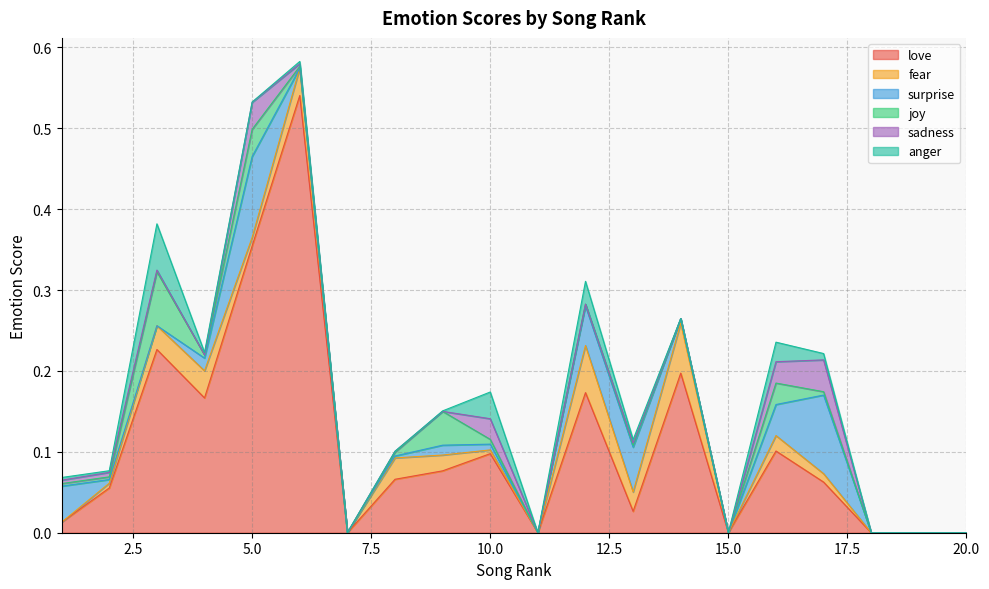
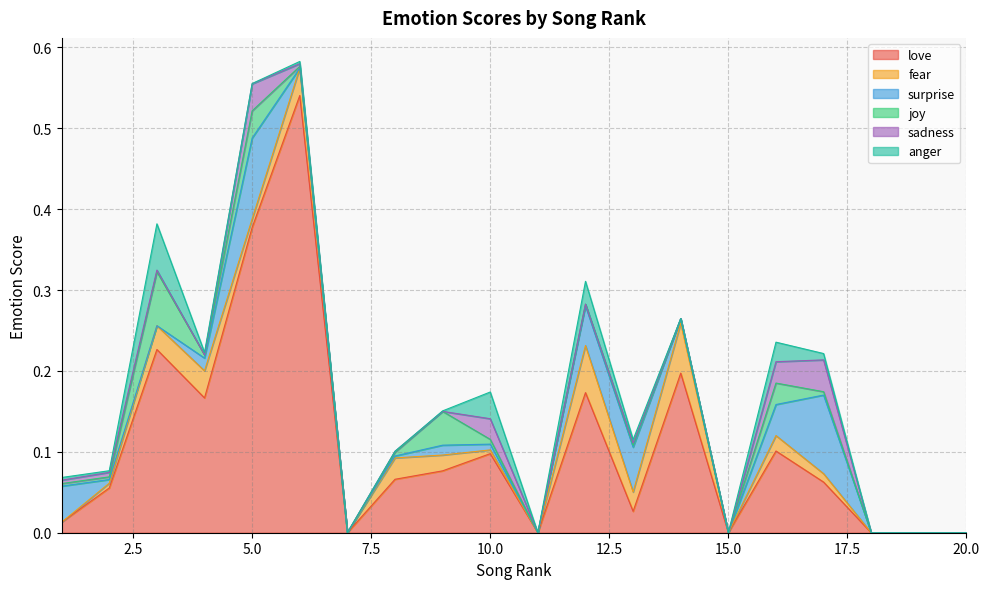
  {
    "love": {
-     "5.0": 0.35,
+     "5.0": 0.38,
      "10.0": 0.10
    },
    "fear": {
      "5.0": 0.01,
      "10.0": 0.00
    },
    "surprise": {
      "5.0": 0.10,
      "10.0": 0.01
    },
    "sadness": {
      "10.0": 0.03
    }
  }
